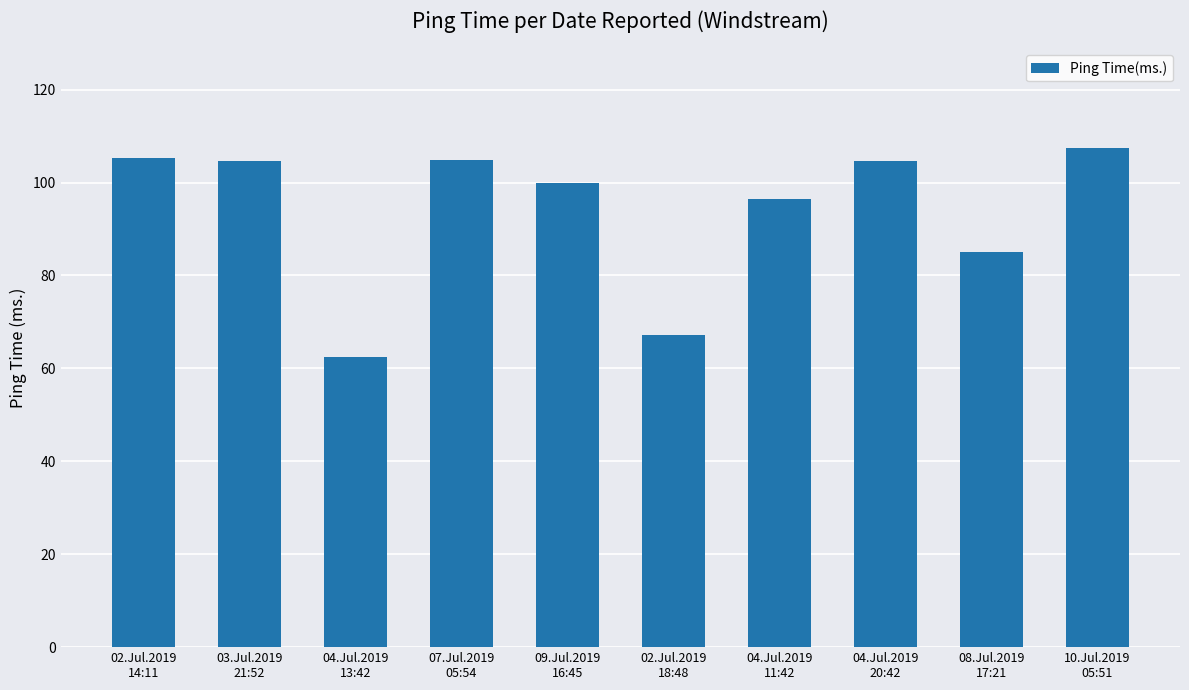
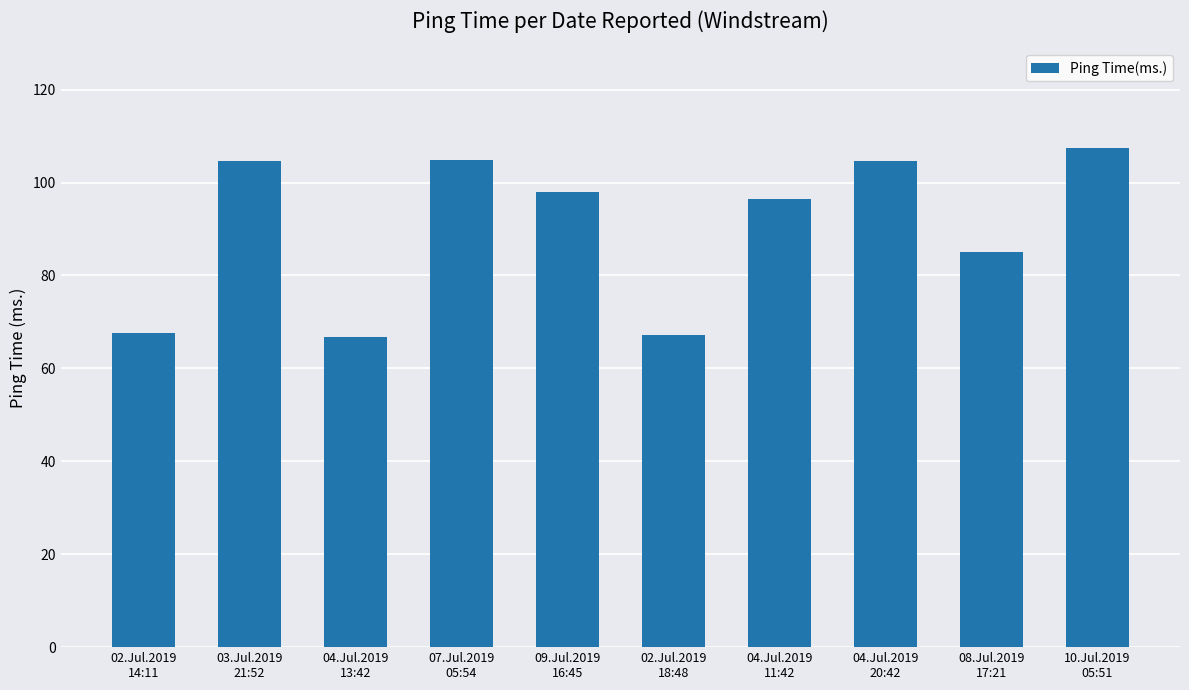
  {
-   "02.Jul.2019 14:11": 105,
+   "02.Jul.2019 14:11": 68,
    "03.Jul.2019 21:52": 105,
-   "04.Jul.2019 13:42": 62,
+   "04.Jul.2019 13:42": 67,
    "07.Jul.2019 05:54": 105,
-   "09.Jul.2019 16:45": 100,
+   "09.Jul.2019 16:45": 98,
    "02.Jul.2019 18:48": 67,
    "04.Jul.2019 11:42": 96,
    "04.Jul.2019 20:42": 105,
    "08.Jul.2019 17:21": 85,
    "10.Jul.2019 05:51": 107
  }
